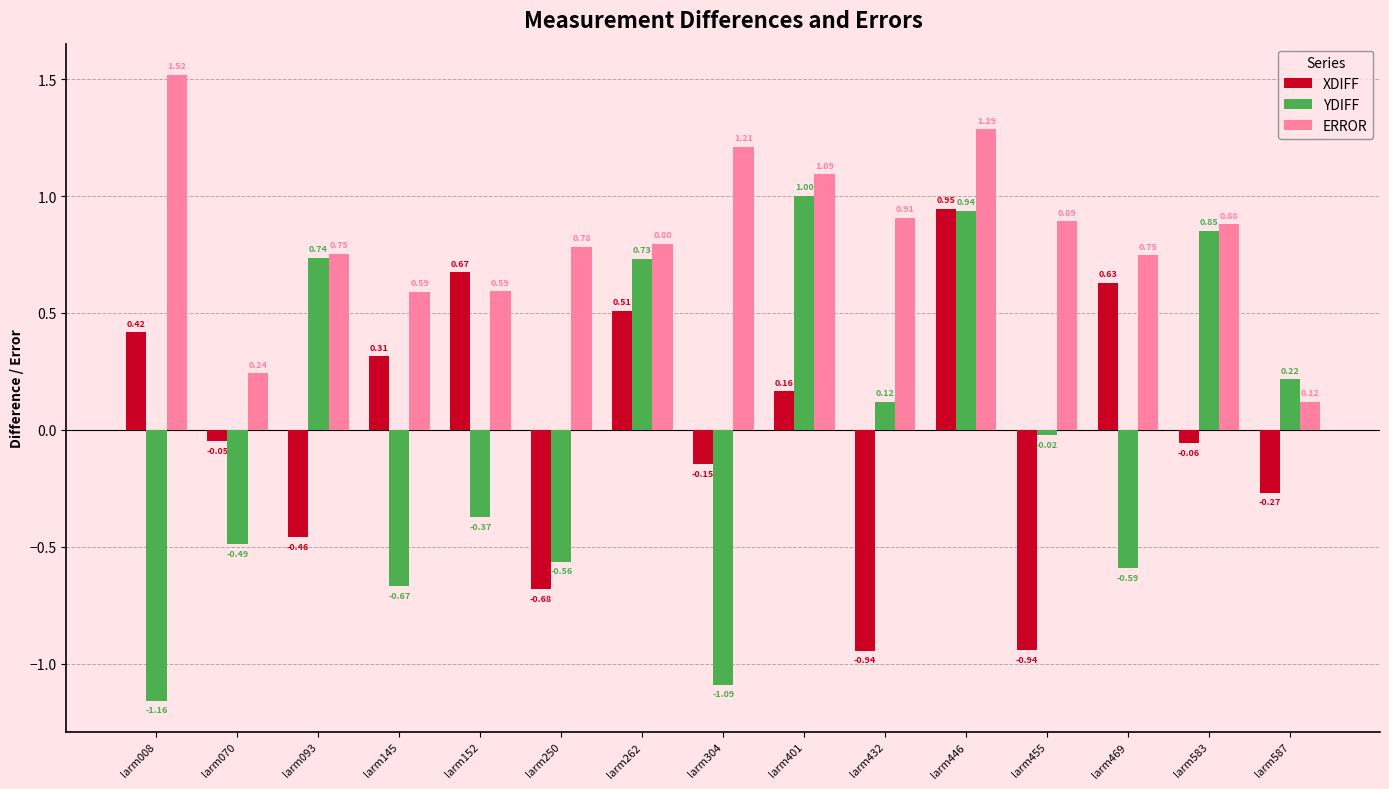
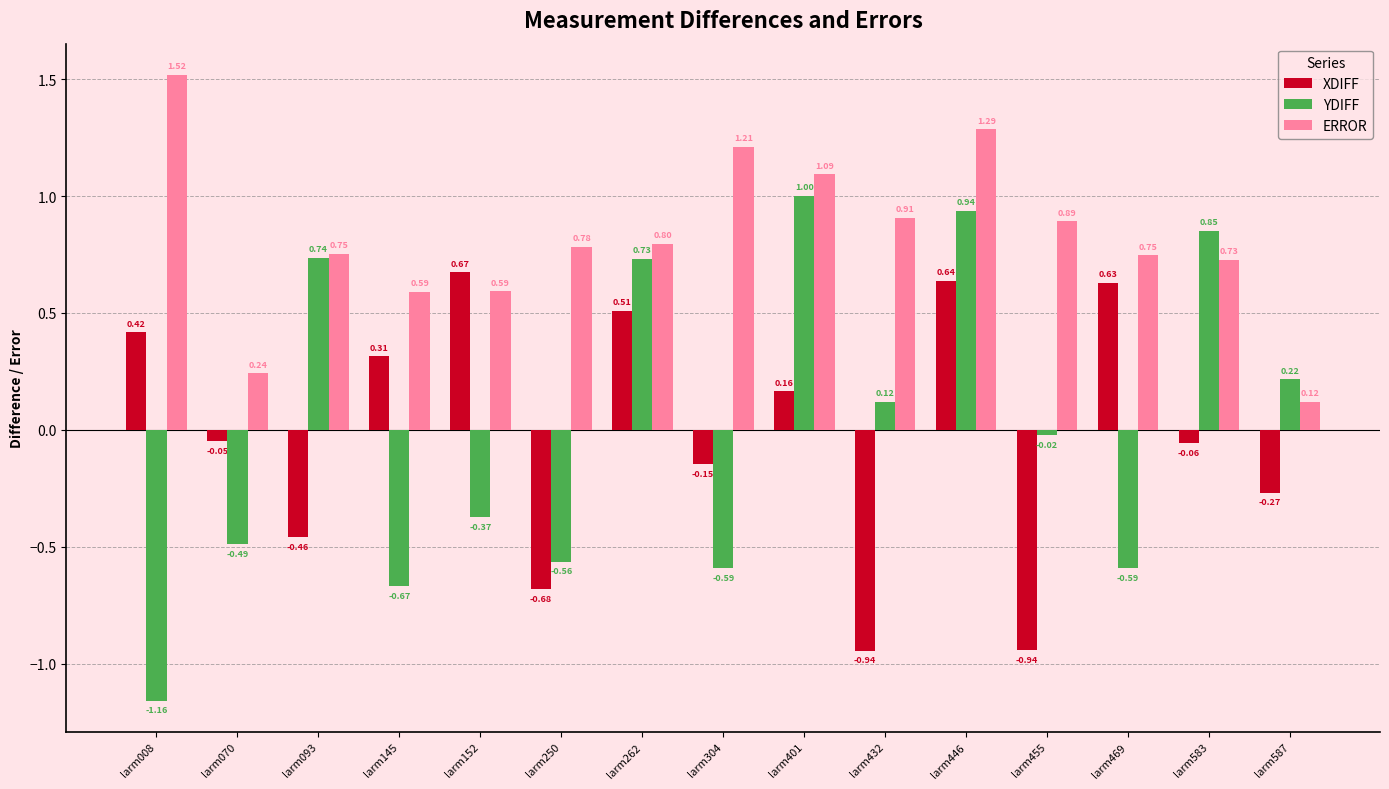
  {
    "XDIFF": {
      "larm008": 0.42,
      "larm070": -0.05,
      "larm093": -0.46,
      "larm145": 0.31,
      "larm152": 0.67,
      "larm250": -0.68,
      "larm262": 0.51,
      "larm304": -0.15,
      "larm401": 0.16,
      "larm432": -0.94,
-     "larm446": 0.95,
+     "larm446": 0.64,
      "larm455": -0.94,
      "larm469": 0.63,
      "larm583": -0.06,
      "larm587": -0.27
    },
    "YDIFF": {
      "larm008": -1.16,
      "larm070": -0.49,
      "larm093": 0.74,
      "larm145": -0.67,
      "larm152": -0.37,
      "larm250": -0.56,
      "larm262": 0.73,
-     "larm304": -1.09,
+     "larm304": -0.59,
      "larm401": 1.00,
      "larm432": 0.12,
      "larm446": 0.94,
      "larm455": -0.02,
      "larm469": -0.59,
      "larm583": 0.85,
      "larm587": 0.22
    },
    "ERROR": {
      "larm008": 1.52,
      "larm070": 0.24,
      "larm093": 0.75,
      "larm145": 0.59,
      "larm152": 0.59,
      "larm250": 0.78,
      "larm262": 0.80,
      "larm304": 1.21,
      "larm401": 1.09,
      "larm432": 0.91,
      "larm446": 1.29,
      "larm455": 0.89,
      "larm469": 0.75,
-     "larm583": 0.88,
+     "larm583": 0.73,
      "larm587": 0.12
    }
  }
